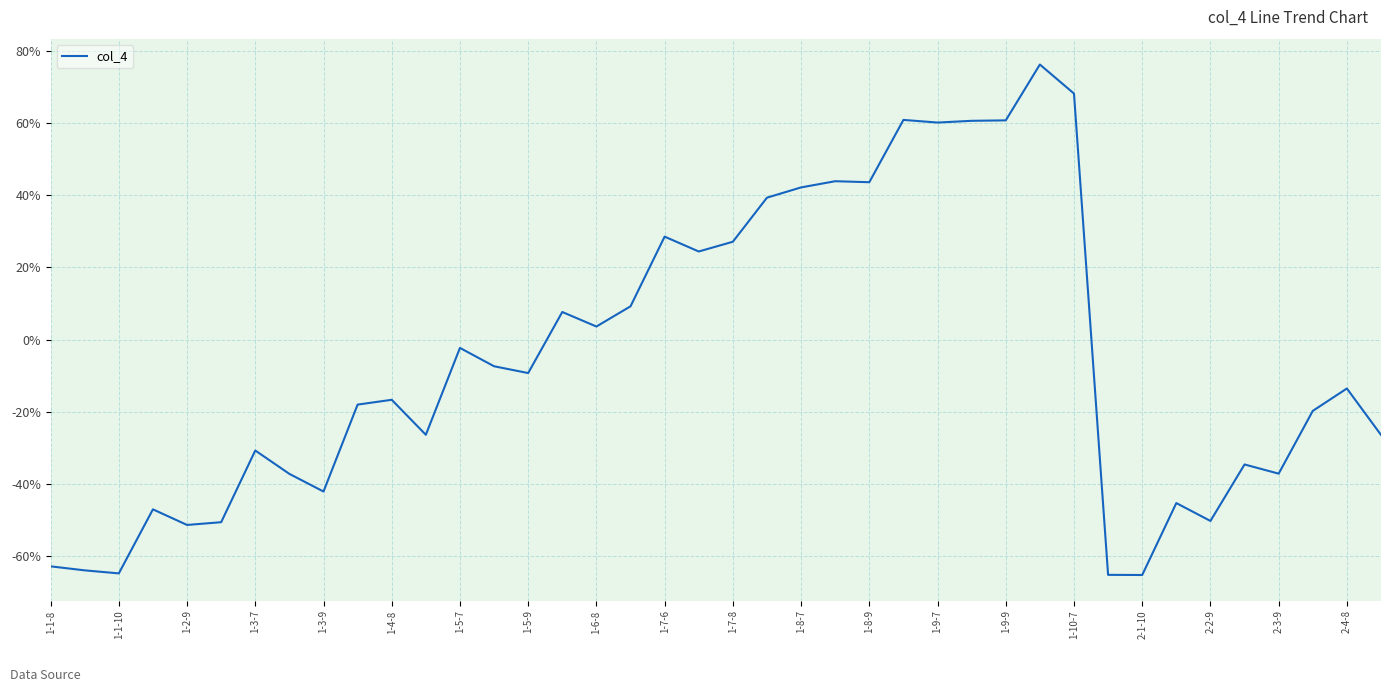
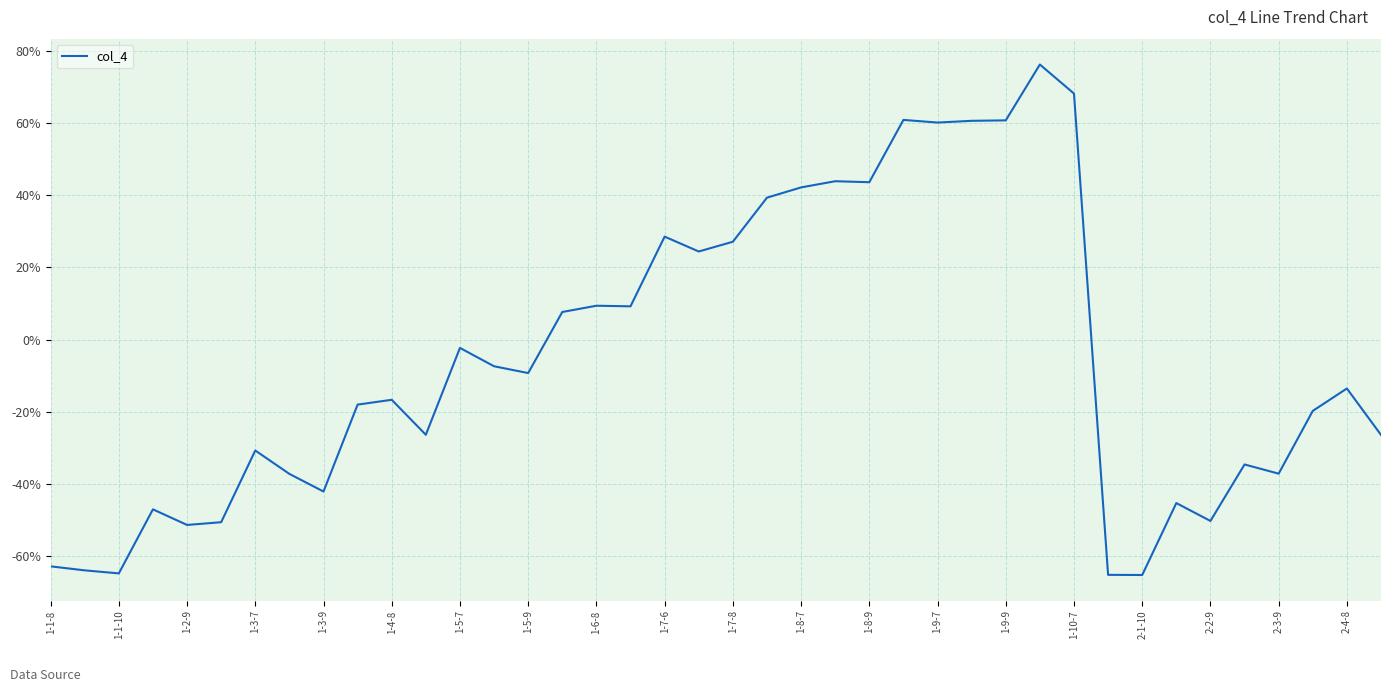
  {
    "1-1-8": "-63%",
    "1-1-10": "-65%",
    "1-2-9": "-51%",
    "1-3-7": "-31%",
    "1-3-9": "-42%",
    "1-4-8": "-17%",
    "1-5-7": "-2%",
    "1-5-9": "-9%",
-   "1-6-8": "4%",
+   "1-6-8": "9%",
    "1-7-6": "29%",
    "1-7-8": "27%",
    "1-8-7": "42%",
    "1-8-9": "44%",
    "1-9-7": "60%",
    "1-9-9": "61%",
    "1-10-7": "68%",
    "2-1-10": "-65%",
    "2-2-9": "-50%",
    "2-3-9": "-37%",
    "2-4-8": "-14%"
  }
